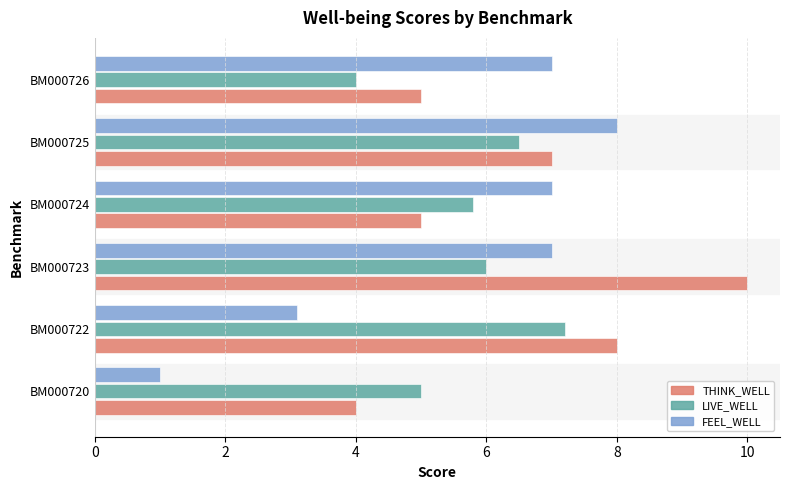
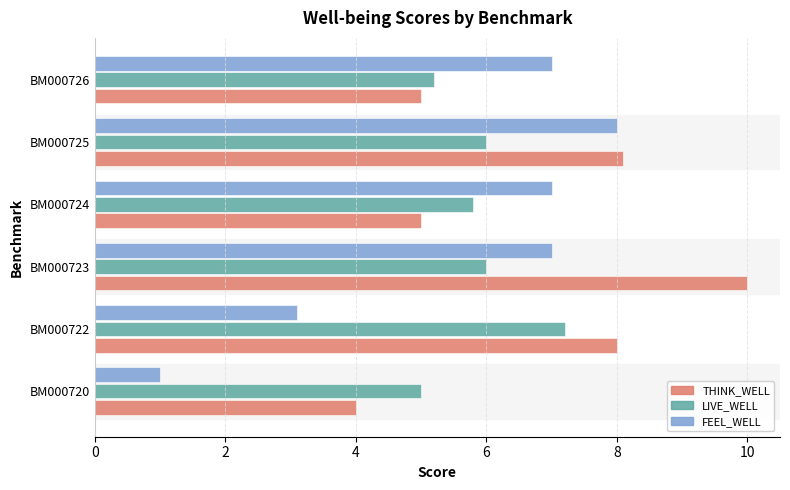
  {
    "THINK_WELL": {
      "BM000726": 5.0,
-     "BM000725": 7.0,
+     "BM000725": 8.1,
      "BM000724": 5.0,
      "BM000723": 10.0,
      "BM000722": 8.0,
      "BM000720": 4.0
    },
    "LIVE_WELL": {
-     "BM000726": 4.0,
-     "BM000725": 6.5,
+     "BM000726": 5.2,
+     "BM000725": 6.0,
      "BM000724": 5.8,
      "BM000723": 6.0,
      "BM000722": 7.2,
      "BM000720": 5.0
    },
    "FEEL_WELL": {
      "BM000726": 7.0,
      "BM000725": 8.0,
      "BM000724": 7.0,
      "BM000723": 7.0,
      "BM000722": 3.1,
      "BM000720": 1.0
    }
  }
